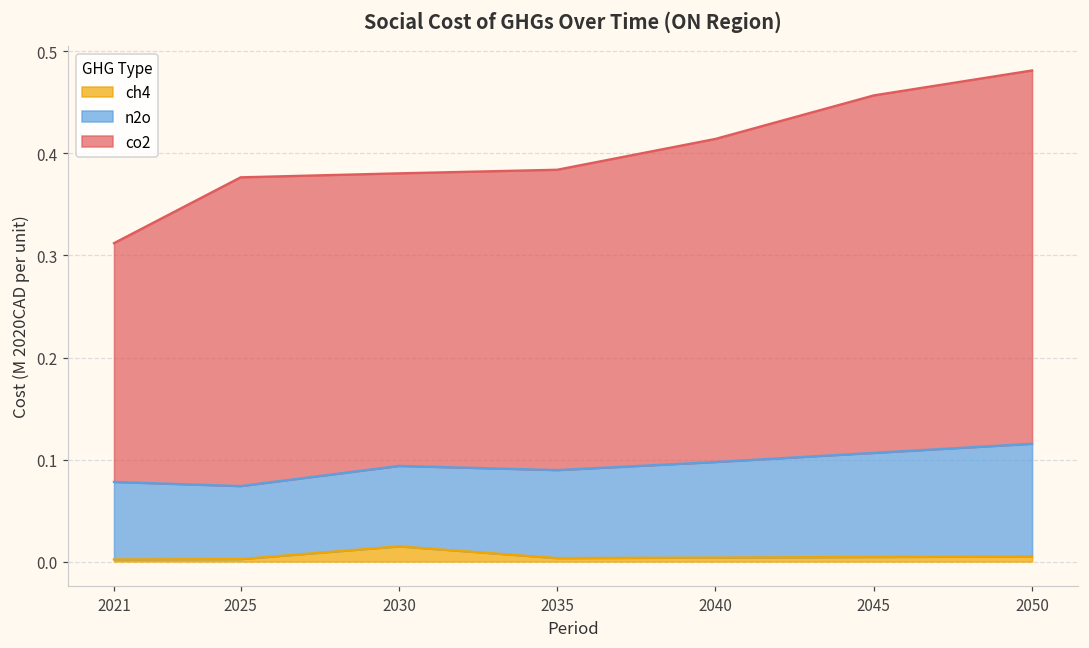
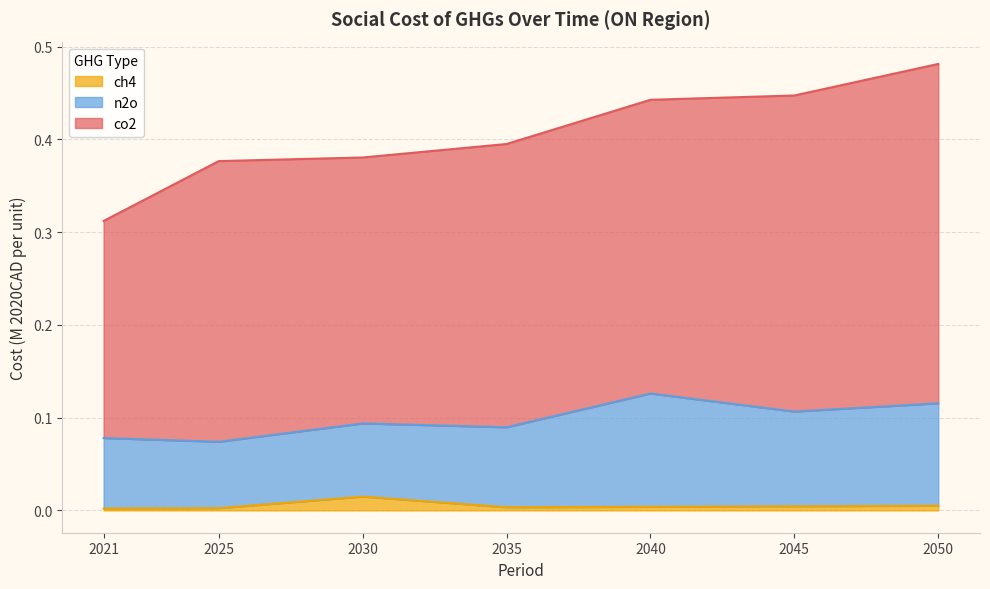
  {
    "ch4": {
      "2021": 0.00,
      "2025": 0.00,
      "2030": 0.01,
      "2035": 0.00,
      "2040": 0.00,
      "2045": 0.00,
      "2050": 0.01
    },
    "n2o": {
      "2021": 0.08,
      "2025": 0.07,
      "2030": 0.08,
      "2035": 0.09,
-     "2040": 0.09,
+     "2040": 0.12,
      "2045": 0.10,
      "2050": 0.11
    },
    "co2": {
      "2021": 0.23,
      "2025": 0.30,
      "2030": 0.29,
-     "2035": 0.29,
+     "2035": 0.31,
      "2040": 0.32,
-     "2045": 0.35,
+     "2045": 0.34,
      "2050": 0.37
    }
  }
